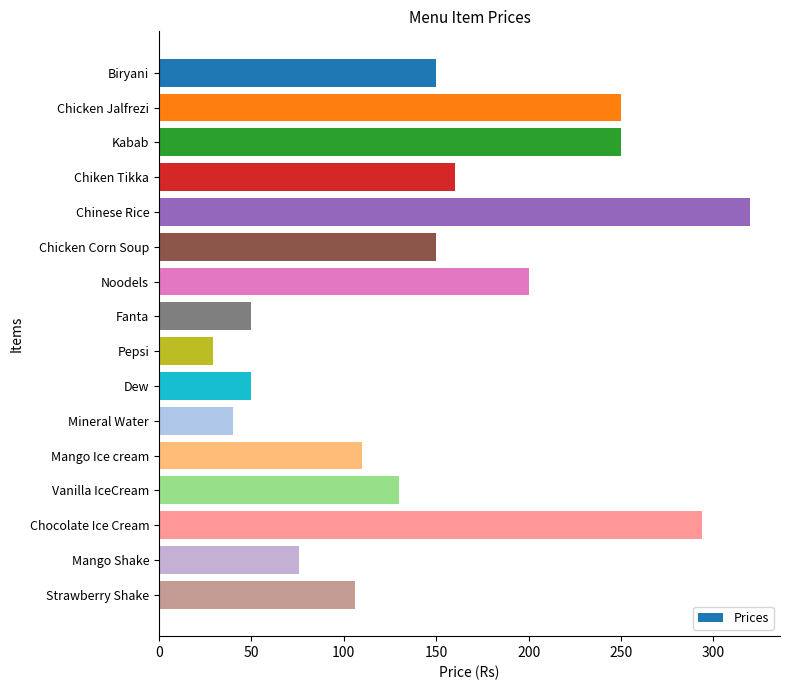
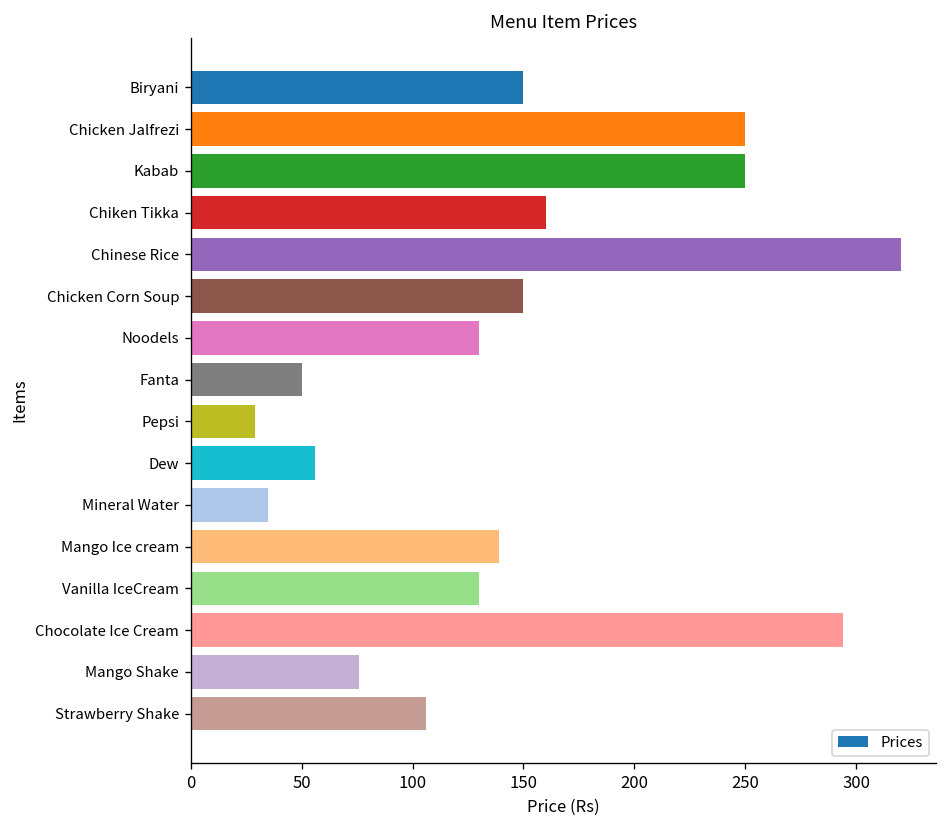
  {
    "Biryani": 150,
    "Chicken Jalfrezi": 250,
    "Kabab": 250,
    "Chiken Tikka": 160,
    "Chinese Rice": 320,
    "Chicken Corn Soup": 150,
-   "Noodels": 200,
+   "Noodels": 130,
    "Fanta": 50,
    "Pepsi": 29,
-   "Dew": 50,
-   "Mineral Water": 40,
-   "Mango Ice cream": 110,
+   "Dew": 56,
+   "Mineral Water": 35,
+   "Mango Ice cream": 139,
    "Vanilla IceCream": 130,
    "Chocolate Ice Cream": 294,
    "Mango Shake": 76,
    "Strawberry Shake": 106
  }
